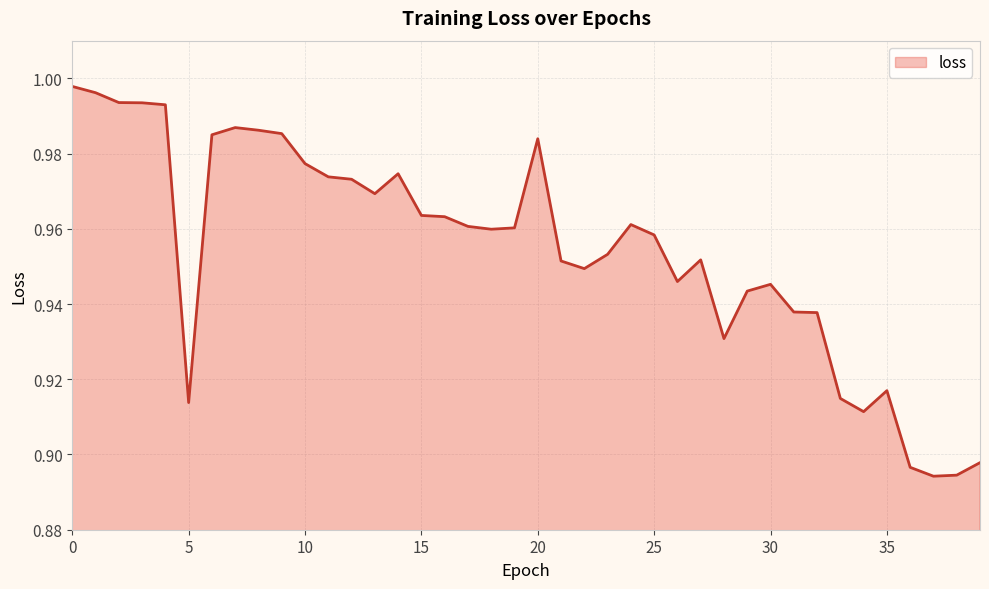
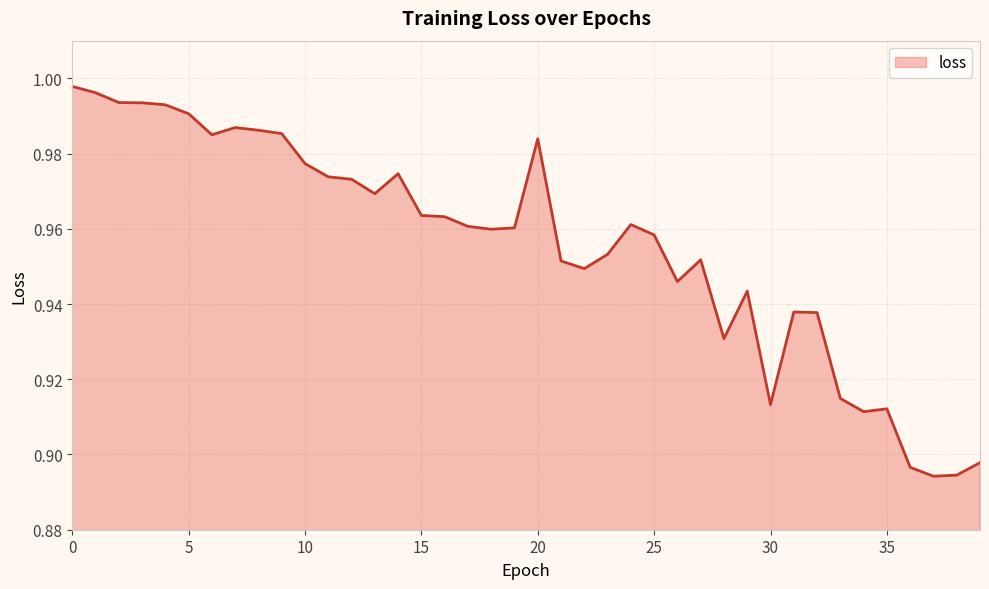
  {
    "0": 0.998,
-   "5": 0.914,
+   "5": 0.991,
    "10": 0.977,
    "15": 0.964,
    "20": 0.984,
    "25": 0.958,
-   "30": 0.945,
-   "35": 0.917
+   "30": 0.913,
+   "35": 0.912
  }
